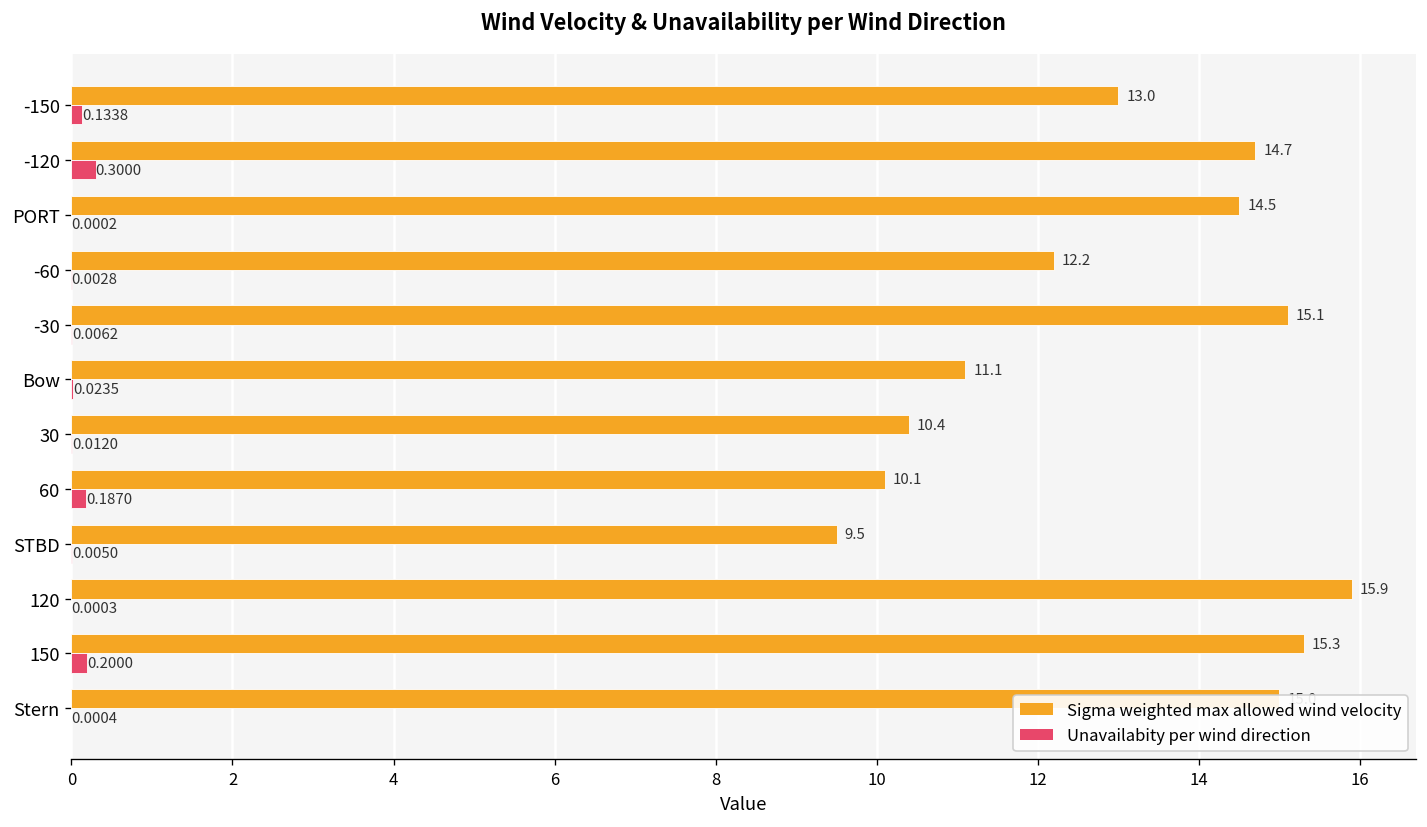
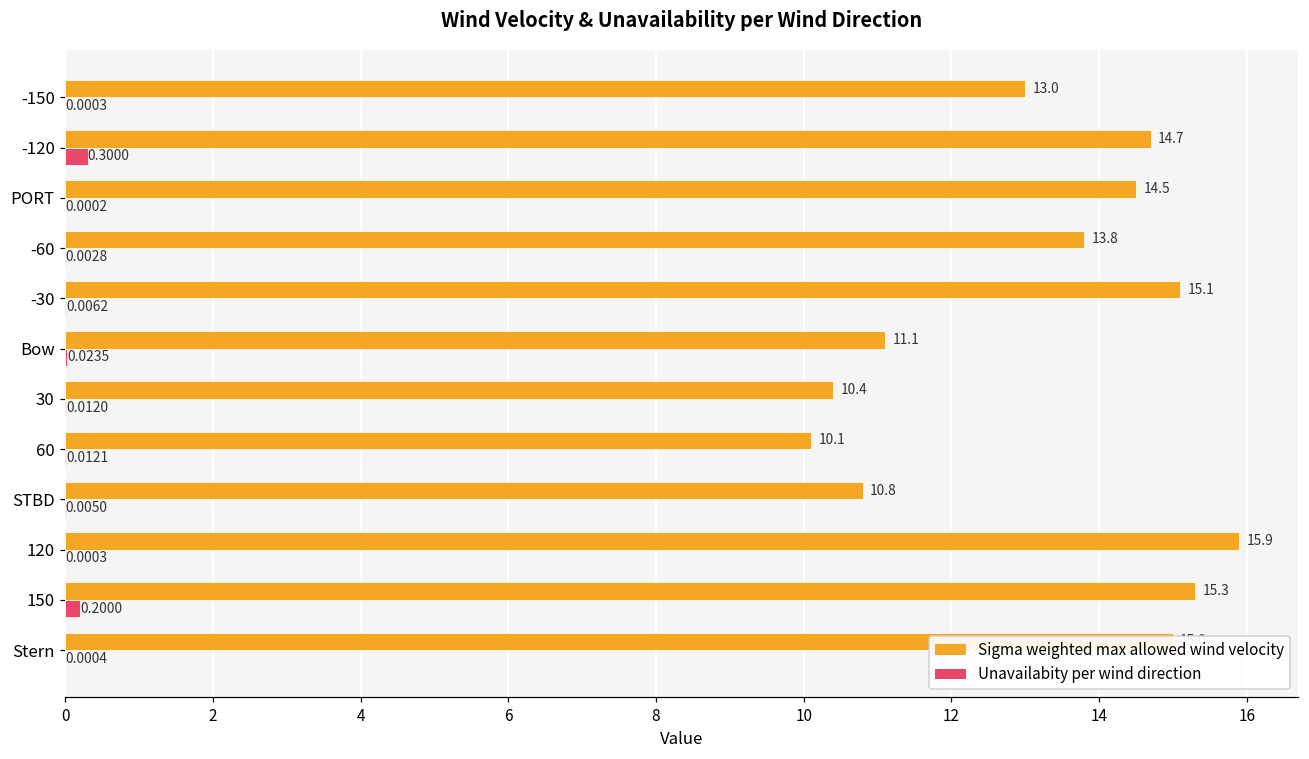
  {
    "Sigma weighted max allowed wind velocity": {
      "-150": 13.0,
      "-120": 14.7,
      "PORT": 14.5,
-     "-60": 12.2,
+     "-60": 13.8,
      "-30": 15.1,
      "Bow": 11.1,
      "30": 10.4,
      "60": 10.1,
-     "STBD": 9.5,
+     "STBD": 10.8,
      "120": 15.9,
      "150": 15.3
    },
    "Unavailabity per wind direction": {
-     "-150": 0.1338,
+     "-150": 0.0003,
      "-120": 0.3000,
      "PORT": 0.0002,
      "-60": 0.0028,
      "-30": 0.0062,
      "Bow": 0.0235,
      "30": 0.0120,
-     "60": 0.1870,
+     "60": 0.0121,
      "STBD": 0.0050,
      "120": 0.0003,
      "150": 0.2000,
      "Stern": 0.0004
    }
  }
